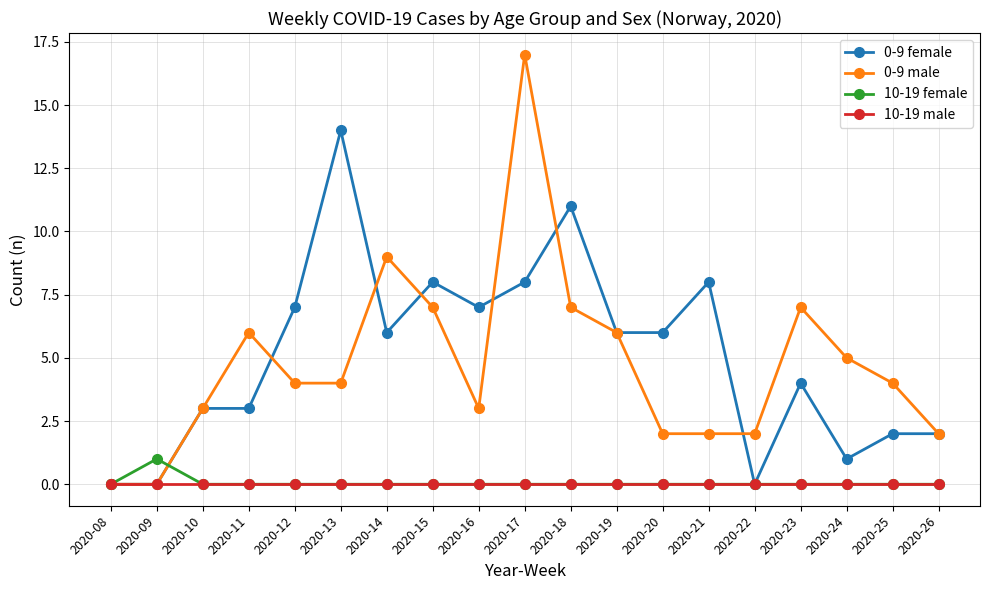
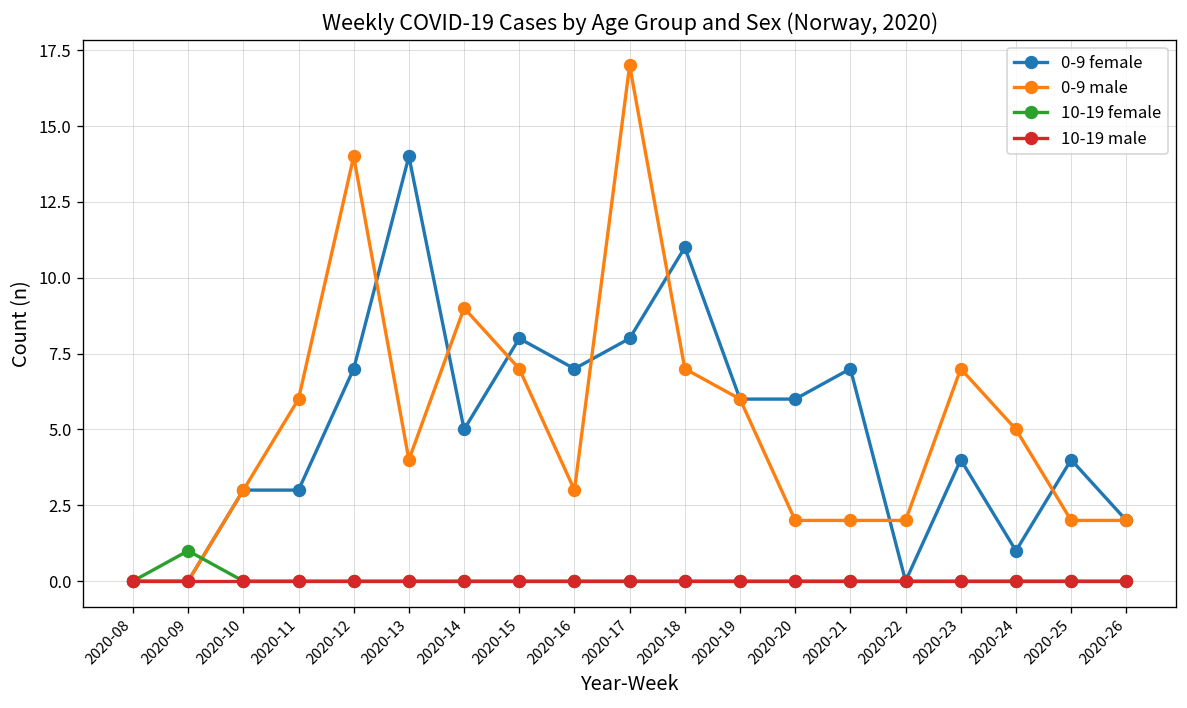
  {
    "0-9 female": {
      "2020-11": 3,
      "2020-12": 7,
      "2020-13": 14,
-     "2020-14": 6,
+     "2020-14": 5,
      "2020-15": 8,
      "2020-16": 7,
      "2020-17": 8,
      "2020-18": 11,
      "2020-20": 6,
-     "2020-21": 8,
+     "2020-21": 7,
      "2020-23": 4,
      "2020-24": 1,
-     "2020-25": 2
+     "2020-25": 4
    },
    "0-9 male": {
      "2020-11": 6,
-     "2020-12": 4,
+     "2020-12": 14,
      "2020-13": 4,
      "2020-14": 9,
      "2020-15": 7,
      "2020-16": 3,
      "2020-17": 17,
      "2020-18": 7,
      "2020-20": 2,
      "2020-21": 2,
      "2020-22": 2,
      "2020-23": 7,
      "2020-24": 5,
-     "2020-25": 4
+     "2020-25": 2
    },
    "10-19 female": {
      "2020-09": 1
    }
  }
